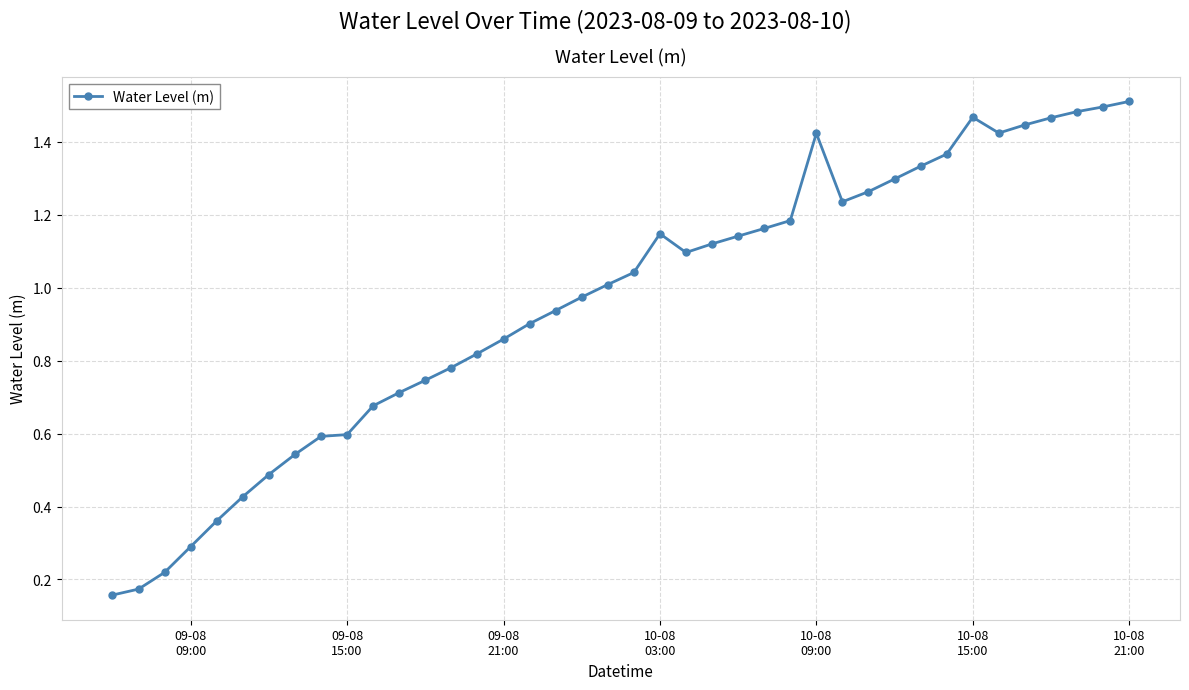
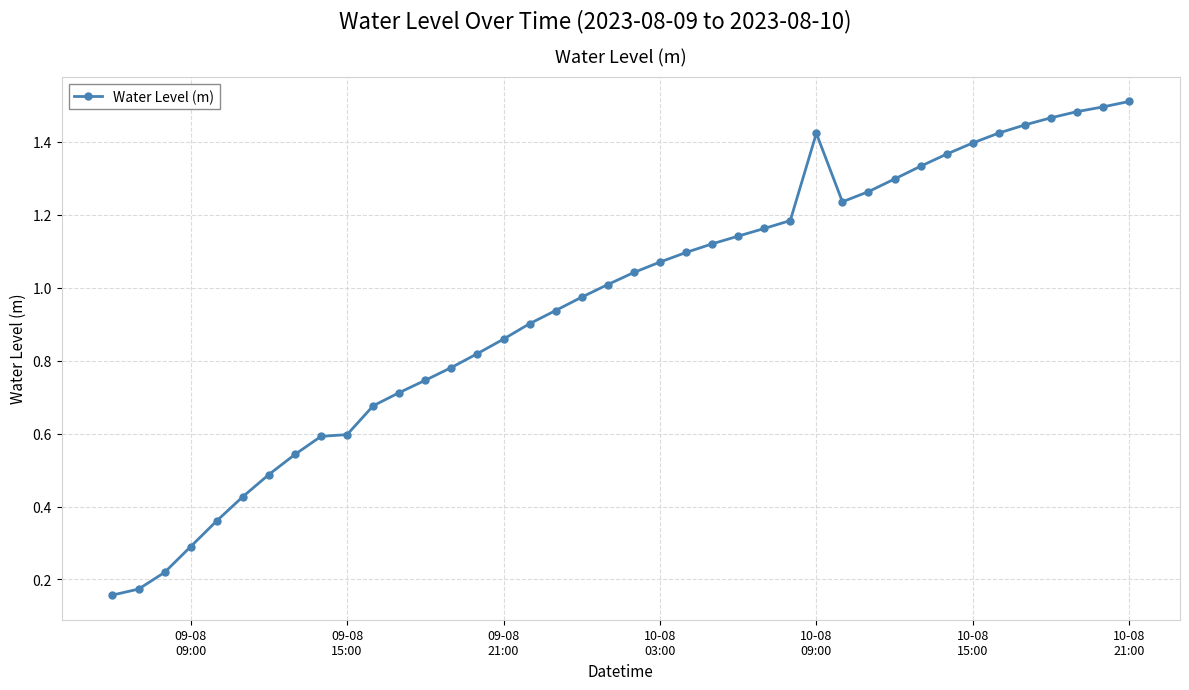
  {
    "09-08 09:00": 0.29,
    "09-08 15:00": 0.60,
    "09-08 21:00": 0.86,
-   "10-08 03:00": 1.15,
+   "10-08 03:00": 1.07,
    "10-08 09:00": 1.42,
-   "10-08 15:00": 1.47,
+   "10-08 15:00": 1.40,
    "10-08 21:00": 1.51
  }
